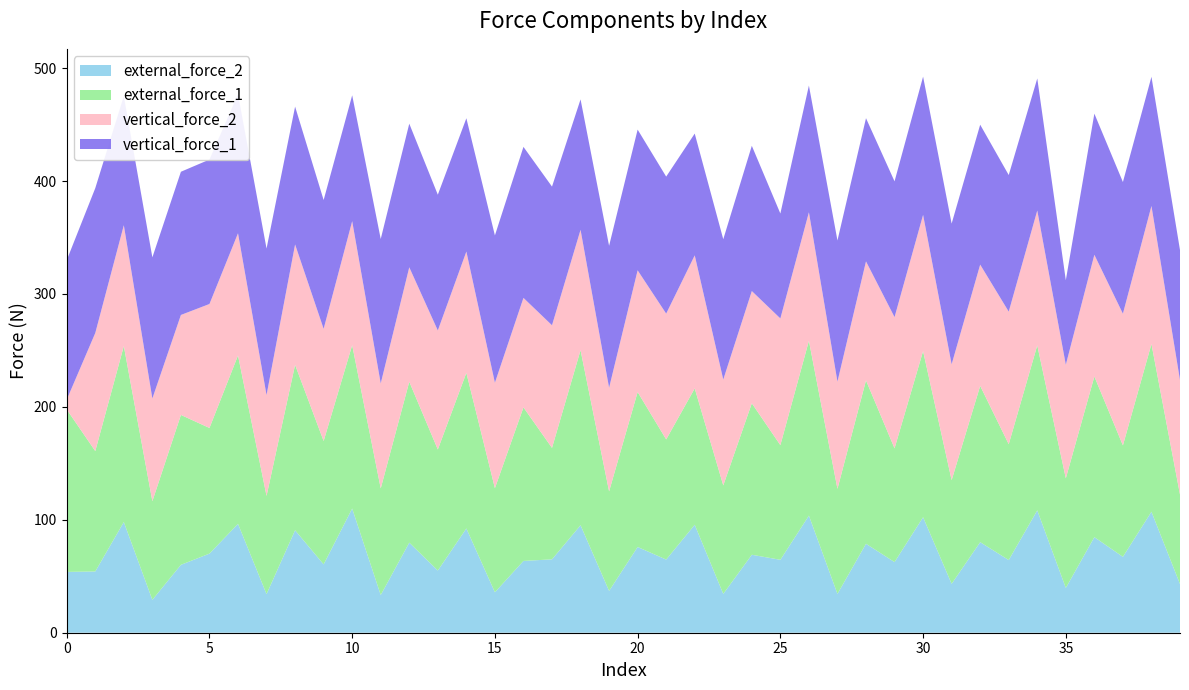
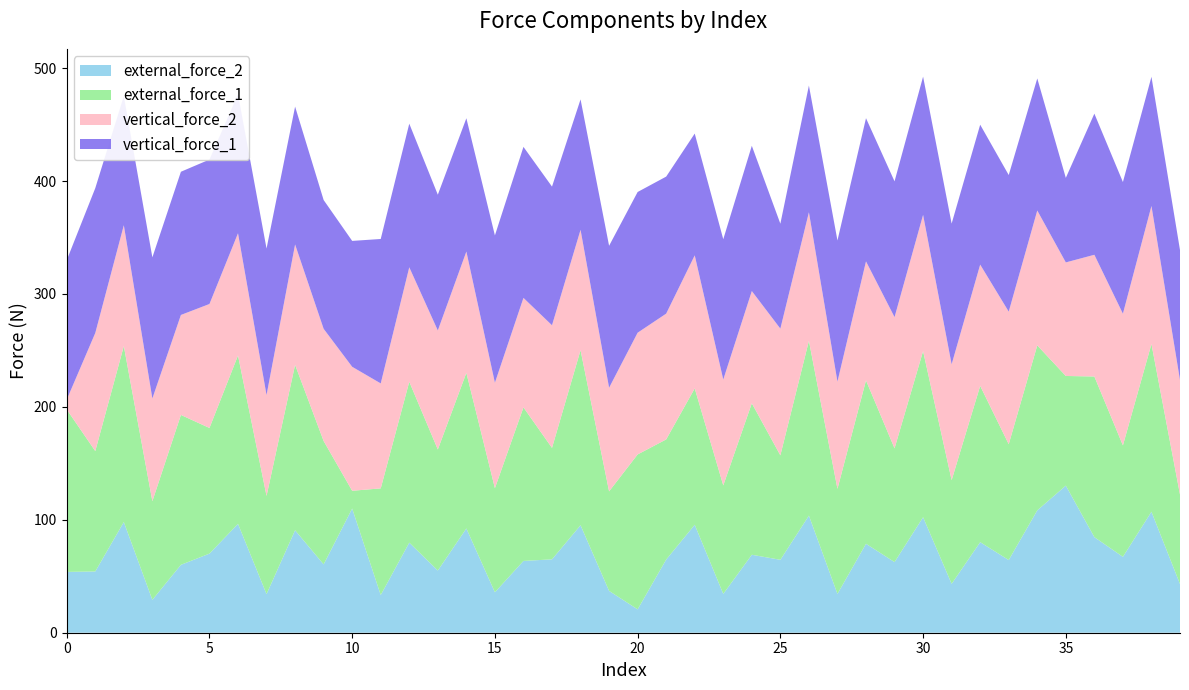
  {
    "external_force_2": {
      "0": 54,
      "5": 70,
      "10": 110,
      "15": 36,
-     "20": 76,
+     "20": 21,
      "25": 65,
      "30": 102,
-     "35": 40
+     "35": 130
    },
    "external_force_1": {
      "0": 144,
      "5": 111,
-     "10": 145,
+     "10": 16,
      "15": 92,
      "20": 137,
-     "25": 102,
+     "25": 93,
      "30": 147,
      "35": 97
    },
    "vertical_force_2": {
      "0": 9,
      "5": 110,
      "10": 110,
      "15": 93,
      "20": 108,
      "25": 112,
      "30": 121,
      "35": 101
    },
    "vertical_force_1": {
      "0": 124,
      "10": 111,
      "15": 130,
      "20": 125,
      "25": 93,
      "30": 122,
      "35": 75
    }
  }
